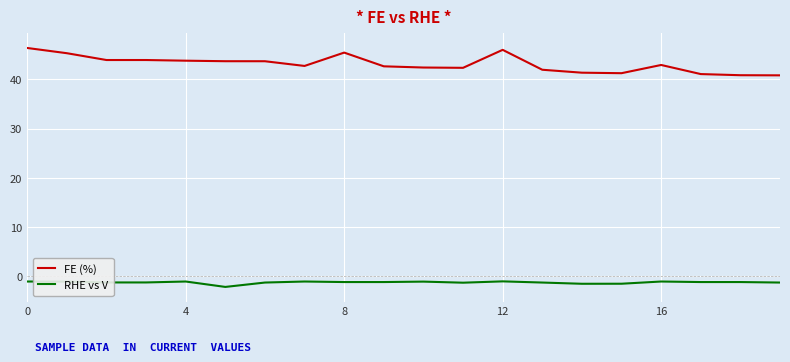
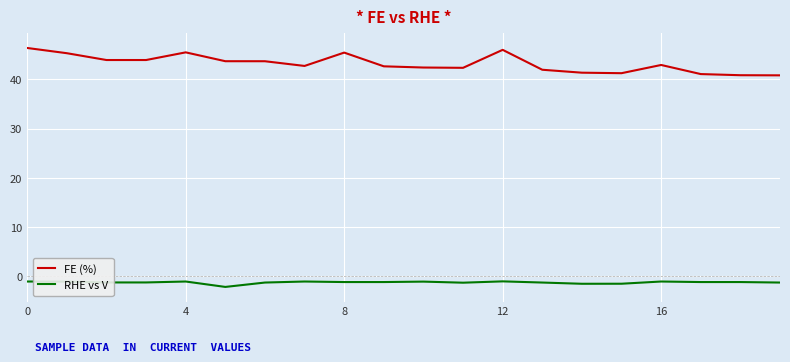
  {
    "FE (%)": {
      "0": 46,
-     "4": 44,
+     "4": 45,
      "8": 45,
      "12": 46,
      "16": 43
    },
    "RHE vs V": {
      "0": -1,
      "4": -1,
      "8": -1,
      "12": -1,
      "16": -1
    }
  }
